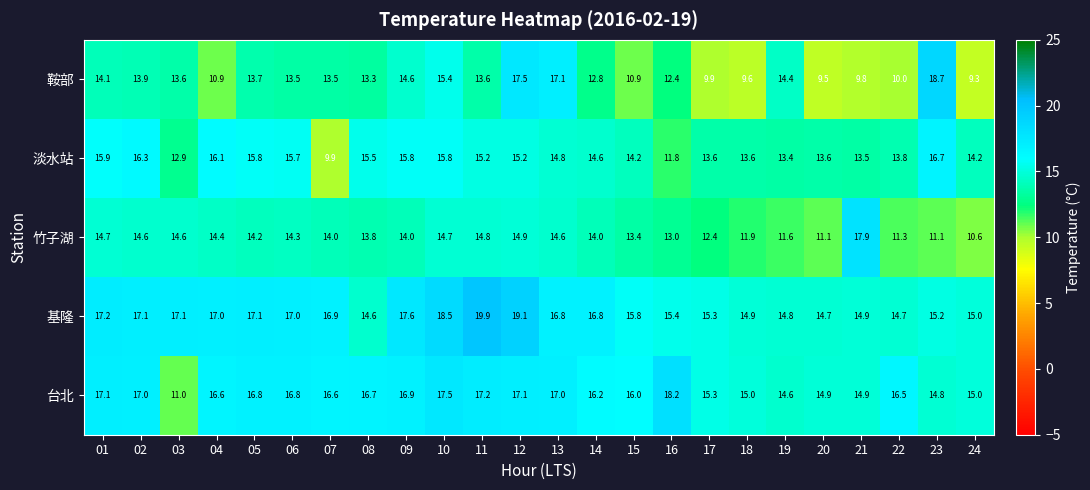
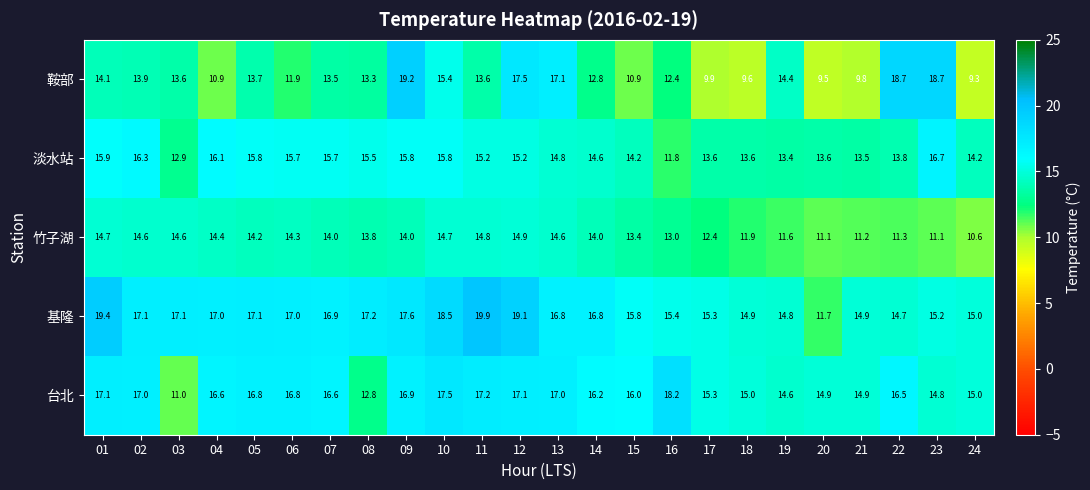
  {
    "鞍部": {
      "01": 14.1,
      "02": 13.9,
      "03": 13.6,
      "04": 10.9,
      "05": 13.7,
-     "06": 13.5,
+     "06": 11.9,
      "07": 13.5,
      "08": 13.3,
-     "09": 14.6,
+     "09": 19.2,
      "10": 15.4,
      "11": 13.6,
      "12": 17.5,
      "13": 17.1,
      "14": 12.8,
      "15": 10.9,
      "16": 12.4,
      "17": 9.9,
      "18": 9.6,
      "19": 14.4,
      "20": 9.5,
      "21": 9.8,
-     "22": 10.0,
+     "22": 18.7,
      "23": 18.7,
      "24": 9.3
    },
    "淡水站": {
      "01": 15.9,
      "02": 16.3,
      "03": 12.9,
      "04": 16.1,
      "05": 15.8,
      "06": 15.7,
-     "07": 9.9,
+     "07": 15.7,
      "08": 15.5,
      "09": 15.8,
      "10": 15.8,
      "11": 15.2,
      "12": 15.2,
      "13": 14.8,
      "14": 14.6,
      "15": 14.2,
      "16": 11.8,
      "17": 13.6,
      "18": 13.6,
      "19": 13.4,
      "20": 13.6,
      "21": 13.5,
      "22": 13.8,
      "23": 16.7,
      "24": 14.2
    },
    "竹子湖": {
      "01": 14.7,
      "02": 14.6,
      "03": 14.6,
      "04": 14.4,
      "05": 14.2,
      "06": 14.3,
      "07": 14.0,
      "08": 13.8,
      "09": 14.0,
      "10": 14.7,
      "11": 14.8,
      "12": 14.9,
      "13": 14.6,
      "14": 14.0,
      "15": 13.4,
      "16": 13.0,
      "17": 12.4,
      "18": 11.9,
      "19": 11.6,
      "20": 11.1,
-     "21": 17.9,
+     "21": 11.2,
      "22": 11.3,
      "23": 11.1,
      "24": 10.6
    },
    "基隆": {
-     "01": 17.2,
+     "01": 19.4,
      "02": 17.1,
      "03": 17.1,
      "04": 17.0,
      "05": 17.1,
      "06": 17.0,
      "07": 16.9,
-     "08": 14.6,
+     "08": 17.2,
      "09": 17.6,
      "10": 18.5,
      "11": 19.9,
      "12": 19.1,
      "13": 16.8,
      "14": 16.8,
      "15": 15.8,
      "16": 15.4,
      "17": 15.3,
      "18": 14.9,
      "19": 14.8,
-     "20": 14.7,
+     "20": 11.7,
      "21": 14.9,
      "22": 14.7,
      "23": 15.2,
      "24": 15.0
    },
    "台北": {
      "01": 17.1,
      "02": 17.0,
      "03": 11.0,
      "04": 16.6,
      "05": 16.8,
      "06": 16.8,
      "07": 16.6,
-     "08": 16.7,
+     "08": 12.8,
      "09": 16.9,
      "10": 17.5,
      "11": 17.2,
      "12": 17.1,
      "13": 17.0,
      "14": 16.2,
      "15": 16.0,
      "16": 18.2,
      "17": 15.3,
      "18": 15.0,
      "19": 14.6,
      "20": 14.9,
      "21": 14.9,
      "22": 16.5,
      "23": 14.8,
      "24": 15.0
    }
  }
